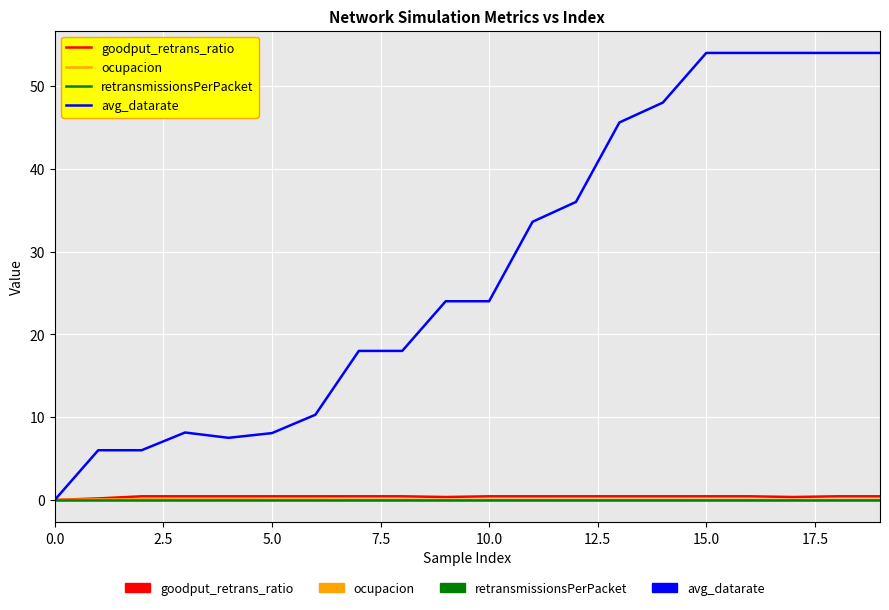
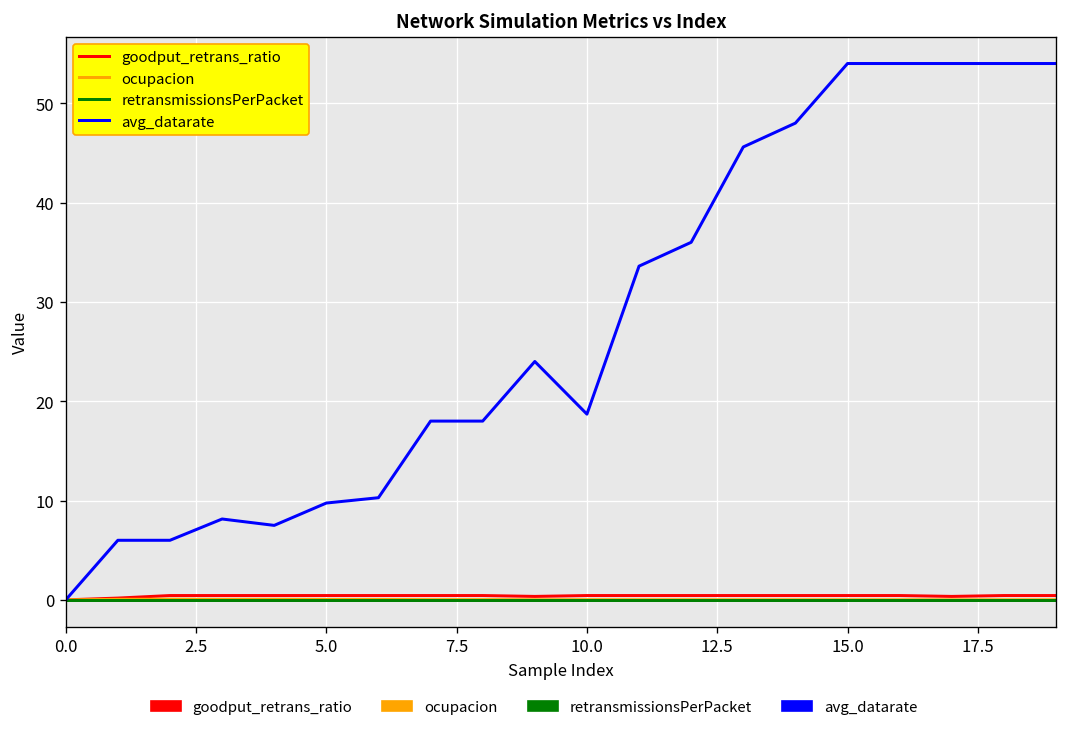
  {
    "goodput_retrans_ratio": {
      "5.0": 0,
      "10.0": 0,
      "15.0": 0
    },
    "avg_datarate": {
-     "5.0": 8,
-     "10.0": 24,
+     "5.0": 10,
+     "10.0": 19,
      "15.0": 54
    }
  }
